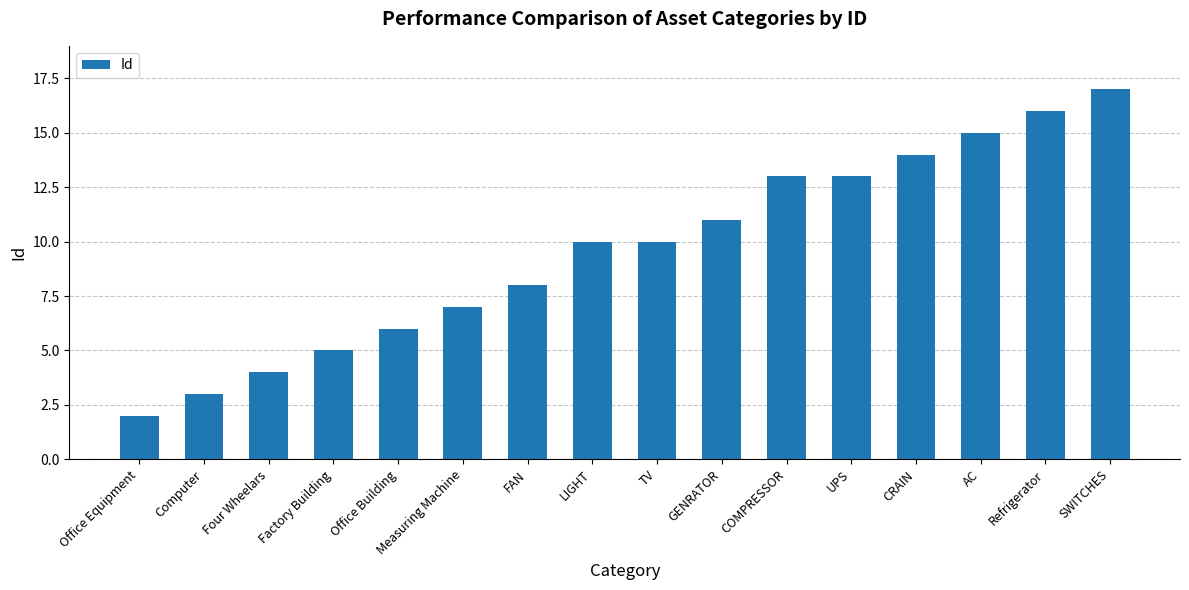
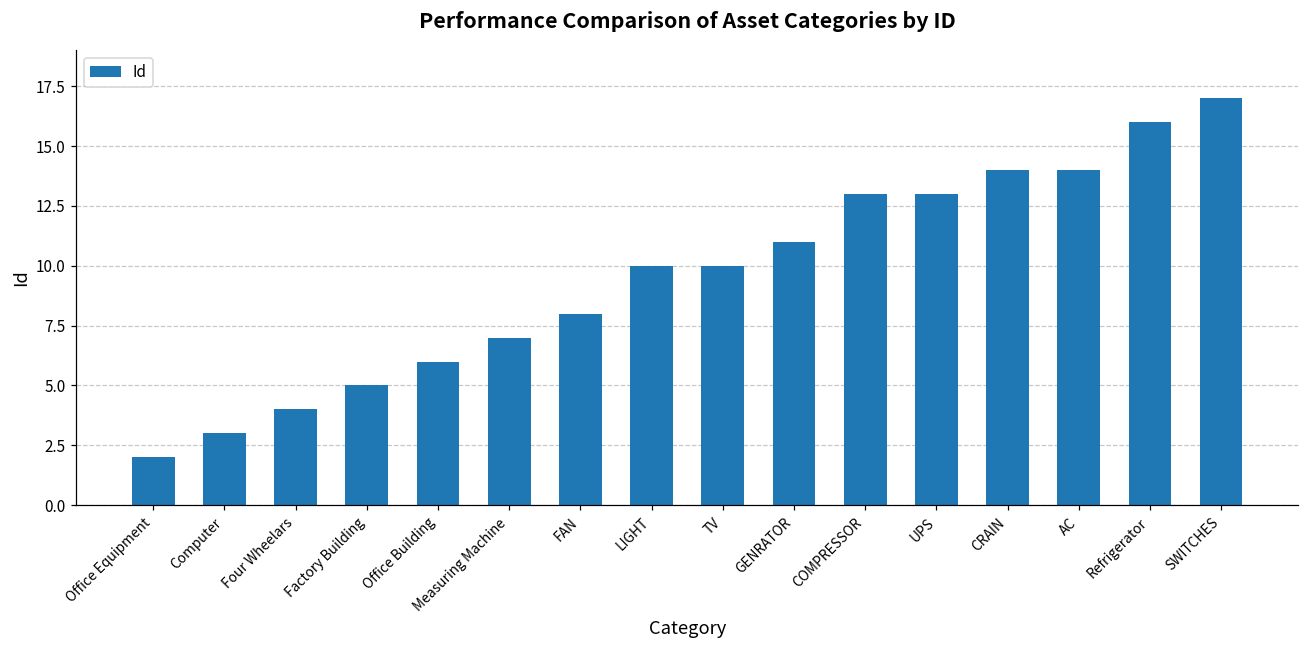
  {
    "Office Equipment": 2,
    "Computer": 3,
    "Four Wheelars": 4,
    "Factory Building": 5,
    "Office Building": 6,
    "Measuring Machine": 7,
    "FAN": 8,
    "LIGHT": 10,
    "TV": 10,
    "GENRATOR": 11,
    "COMPRESSOR": 13,
    "UPS": 13,
    "CRAIN": 14,
-   "AC": 15,
+   "AC": 14,
    "Refrigerator": 16,
    "SWITCHES": 17
  }
